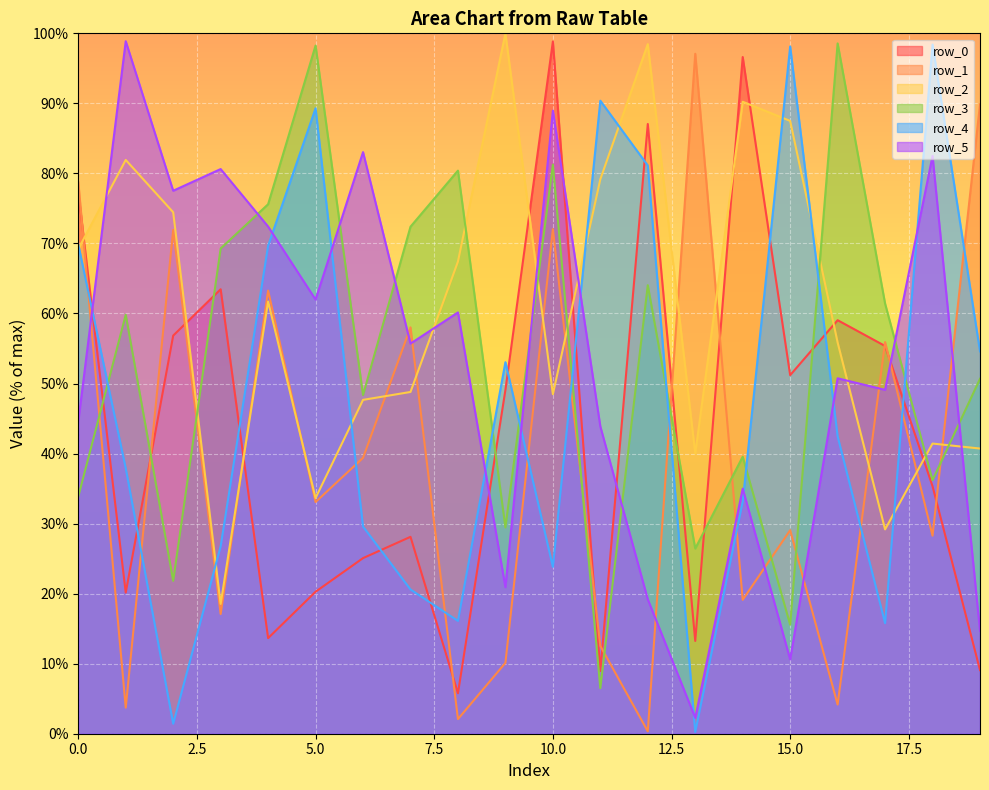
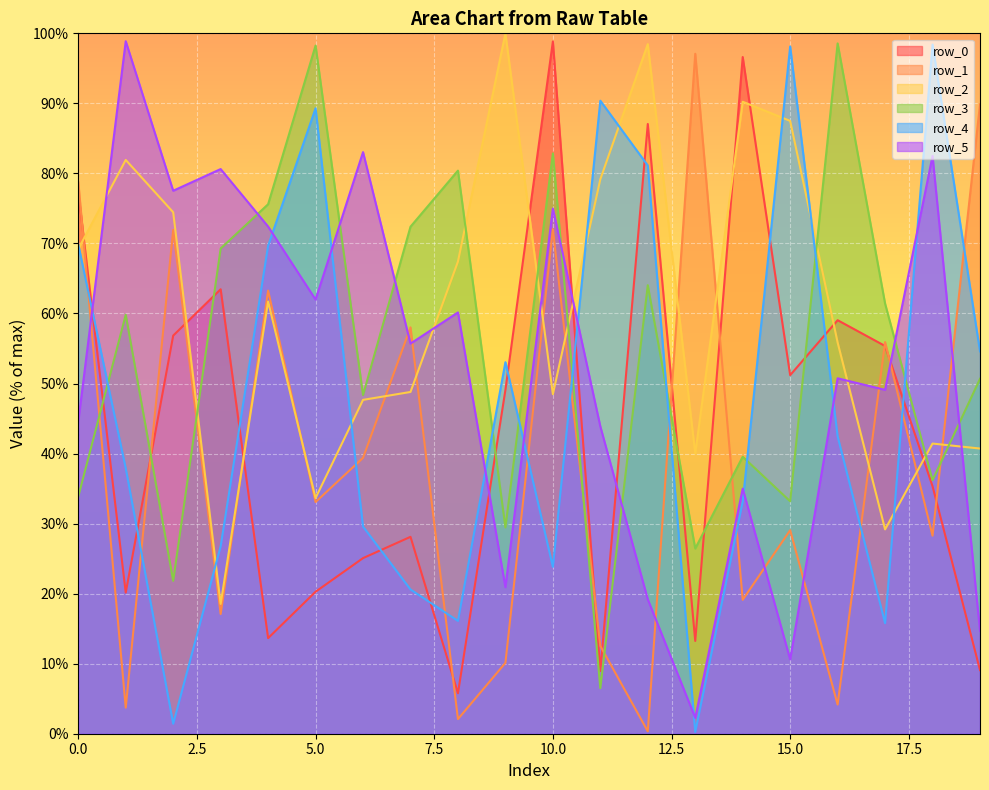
  {
    "row_3": {
      "0.0": "34%",
      "5.0": "98%",
-     "10.0": "81%",
-     "15.0": "16%"
+     "10.0": "83%",
+     "15.0": "33%"
    },
    "row_4": {
      "0.0": "70%",
      "5.0": "89%",
      "10.0": "24%",
      "15.0": "98%"
    },
    "row_5": {
      "0.0": "45%",
      "5.0": "62%",
-     "10.0": "89%",
+     "10.0": "75%",
      "15.0": "11%"
    }
  }
